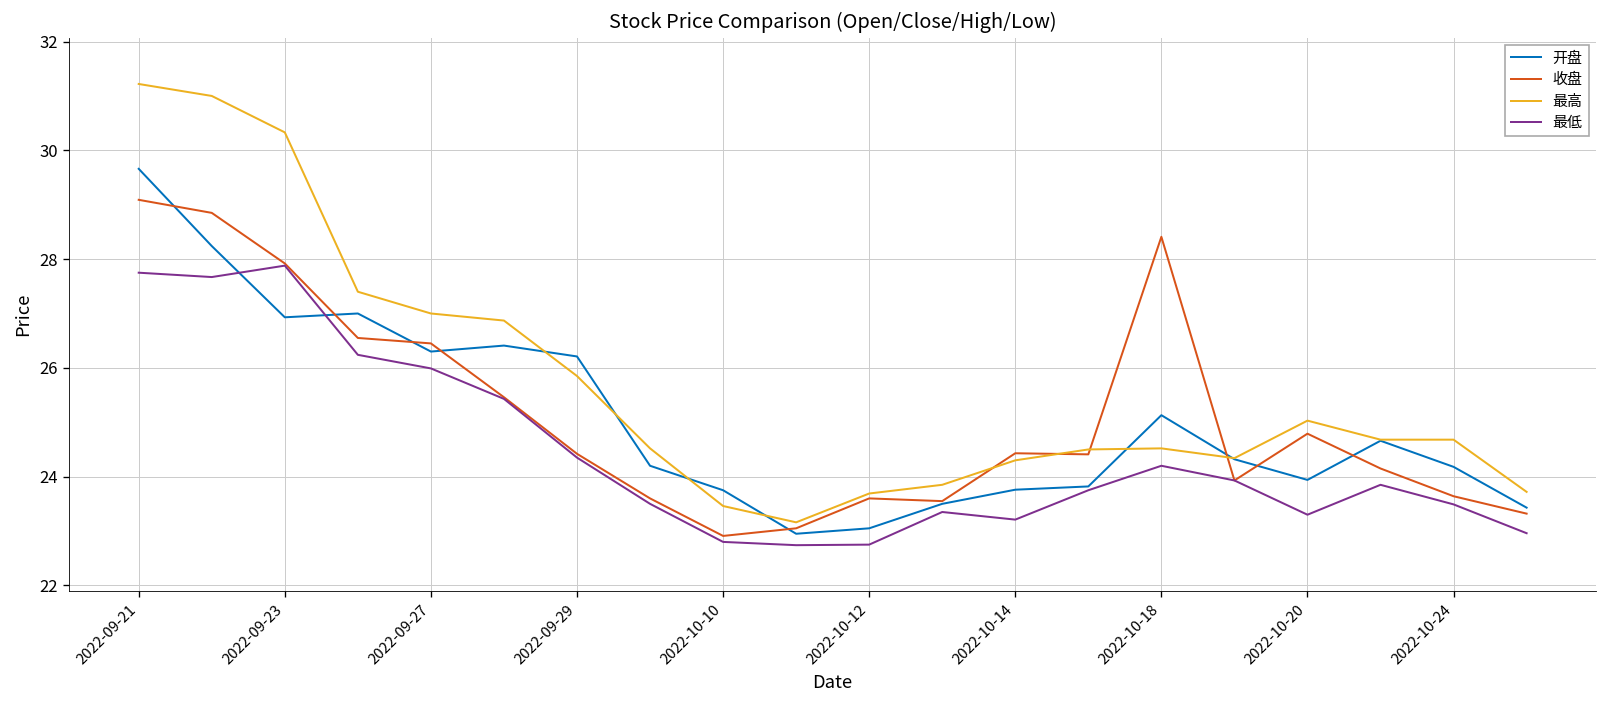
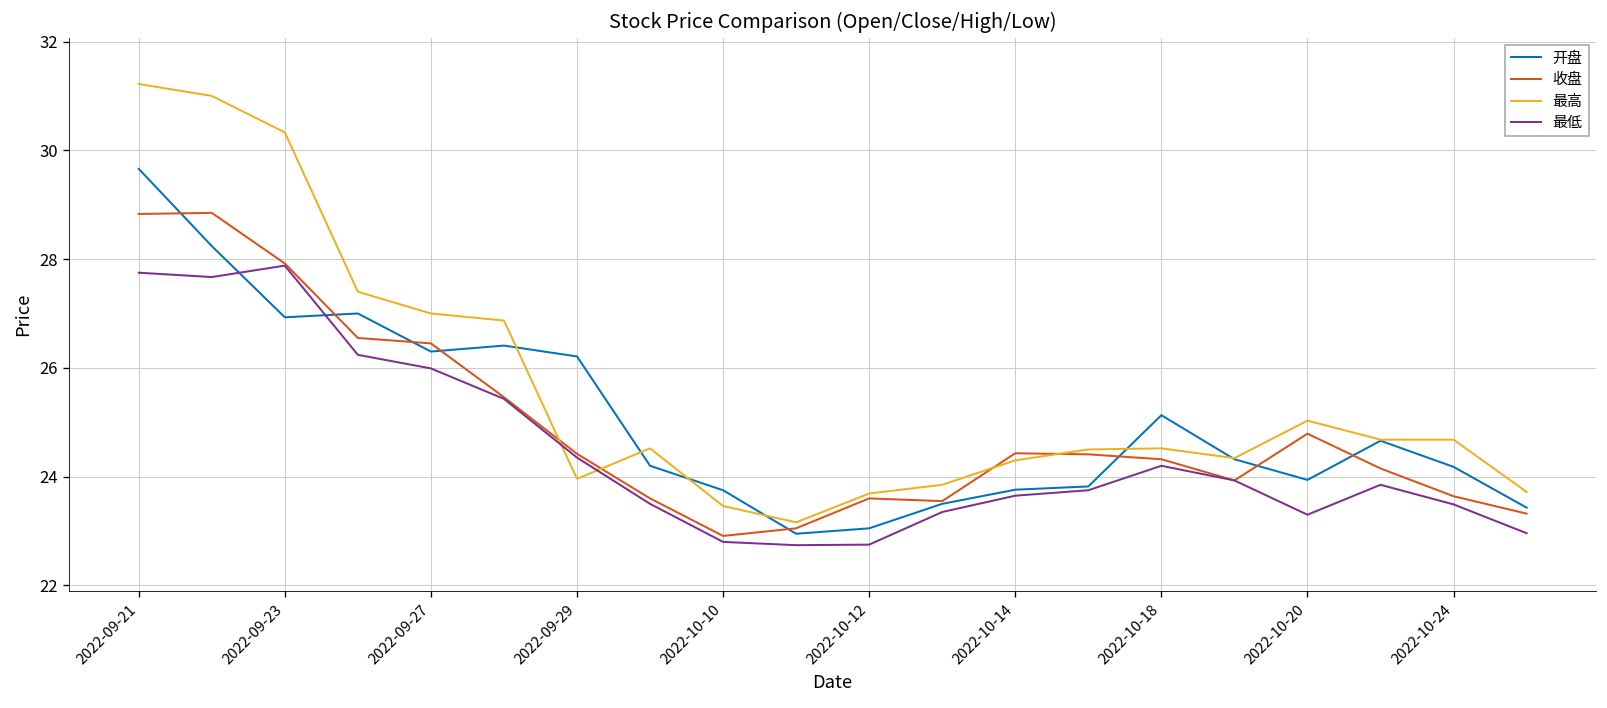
  {
    "开盘": {
      "2022-09-21": 29.7,
      "2022-09-23": 26.9,
      "2022-09-27": 26.3,
      "2022-09-29": 26.2,
      "2022-10-10": 23.8,
      "2022-10-12": 23.1,
      "2022-10-14": 23.8,
      "2022-10-18": 25.1,
      "2022-10-20": 23.9,
      "2022-10-24": 24.2
    },
    "收盘": {
-     "2022-09-21": 29.1,
+     "2022-09-21": 28.8,
      "2022-09-27": 26.5,
      "2022-09-29": 24.4,
      "2022-10-10": 22.9,
      "2022-10-12": 23.6,
      "2022-10-14": 24.4,
-     "2022-10-18": 28.4,
+     "2022-10-18": 24.3,
      "2022-10-20": 24.8,
      "2022-10-24": 23.6
    },
    "最高": {
      "2022-09-21": 31.2,
      "2022-09-23": 30.3,
      "2022-09-27": 27.0,
-     "2022-09-29": 25.9,
+     "2022-09-29": 24.0,
      "2022-10-10": 23.5,
      "2022-10-12": 23.7,
      "2022-10-14": 24.3,
      "2022-10-18": 24.5,
      "2022-10-20": 25.0,
      "2022-10-24": 24.7
    },
    "最低": {
      "2022-09-21": 27.8,
      "2022-09-27": 26.0,
      "2022-09-29": 24.4,
      "2022-10-10": 22.8,
      "2022-10-12": 22.8,
-     "2022-10-14": 23.2,
+     "2022-10-14": 23.7,
      "2022-10-18": 24.2,
      "2022-10-20": 23.3,
      "2022-10-24": 23.5
    }
  }
